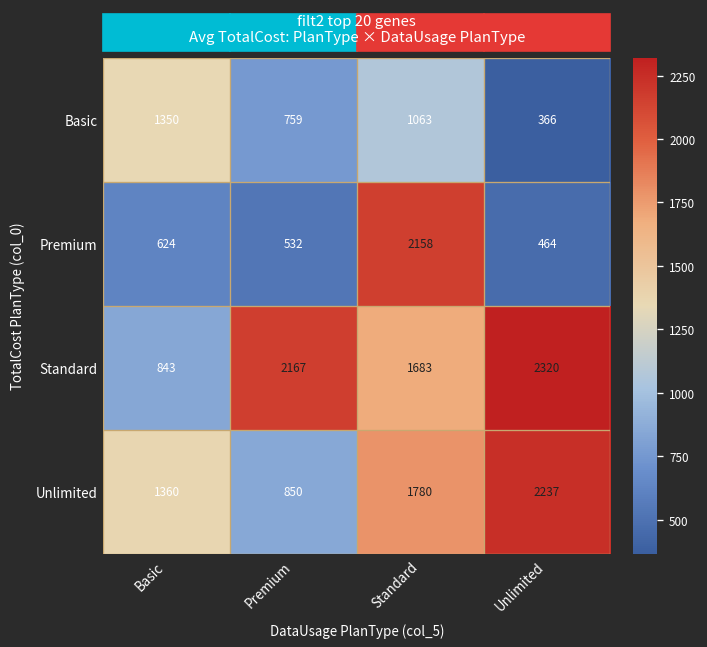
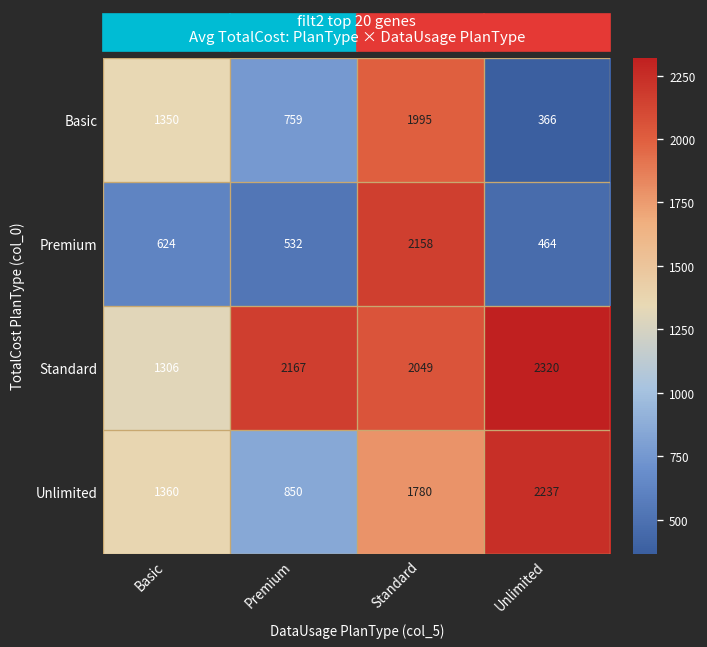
  {
    "Basic": {
      "Basic": 1350,
      "Premium": 759,
-     "Standard": 1063,
+     "Standard": 1995,
      "Unlimited": 366
    },
    "Premium": {
      "Basic": 624,
      "Premium": 532,
      "Standard": 2158,
      "Unlimited": 464
    },
    "Standard": {
-     "Basic": 843,
+     "Basic": 1306,
      "Premium": 2167,
-     "Standard": 1683,
+     "Standard": 2049,
      "Unlimited": 2320
    },
    "Unlimited": {
      "Basic": 1360,
      "Premium": 850,
      "Standard": 1780,
      "Unlimited": 2237
    }
  }
